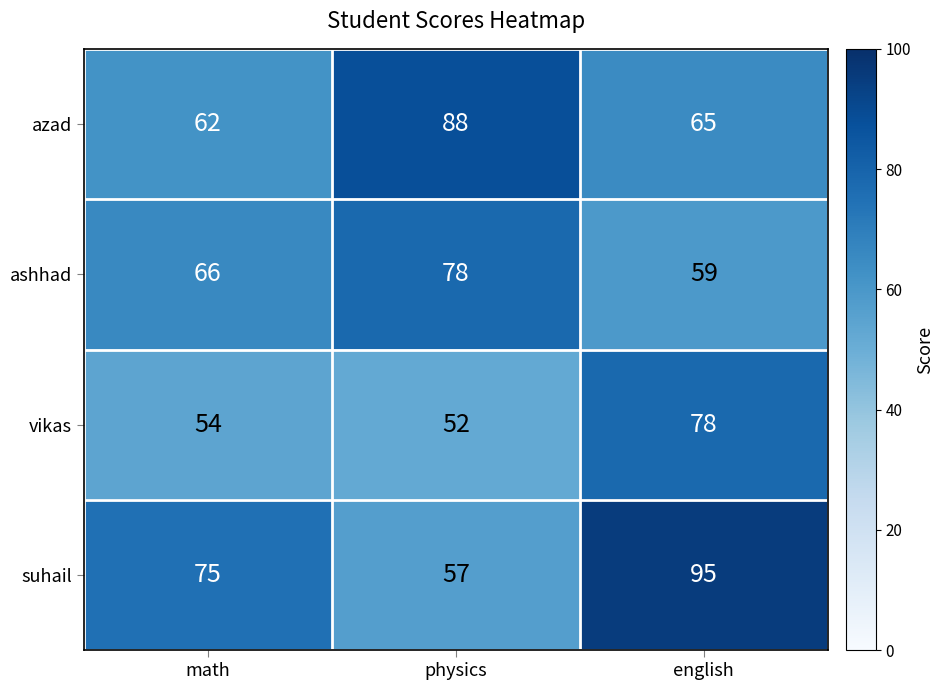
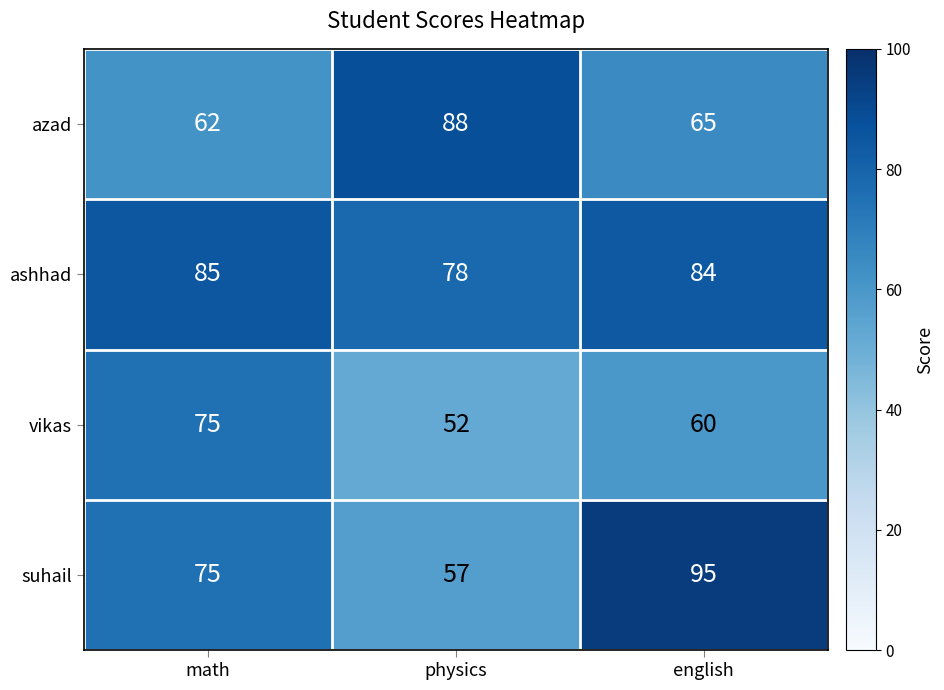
  {
    "azad": {
      "math": 62,
      "physics": 88,
      "english": 65
    },
    "ashhad": {
-     "math": 66,
+     "math": 85,
      "physics": 78,
-     "english": 59
+     "english": 84
    },
    "vikas": {
-     "math": 54,
+     "math": 75,
      "physics": 52,
-     "english": 78
+     "english": 60
    },
    "suhail": {
      "math": 75,
      "physics": 57,
      "english": 95
    }
  }
